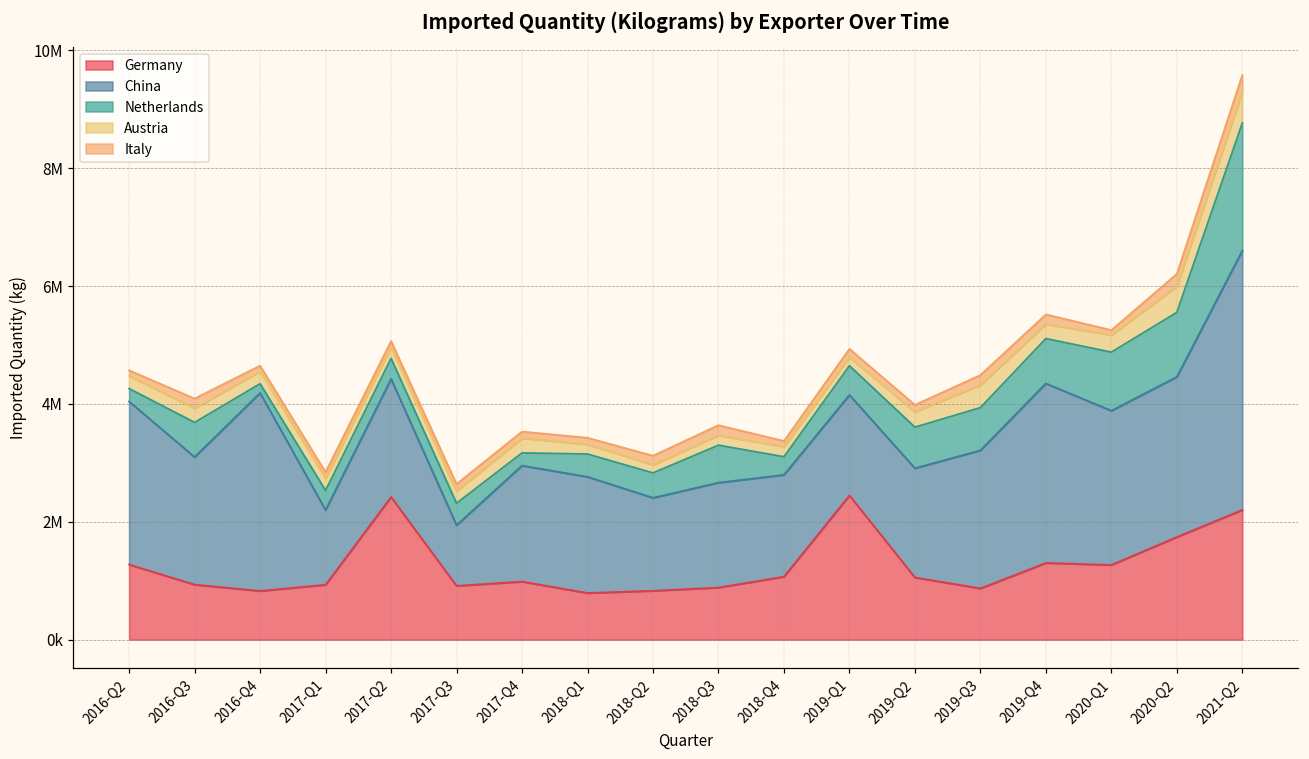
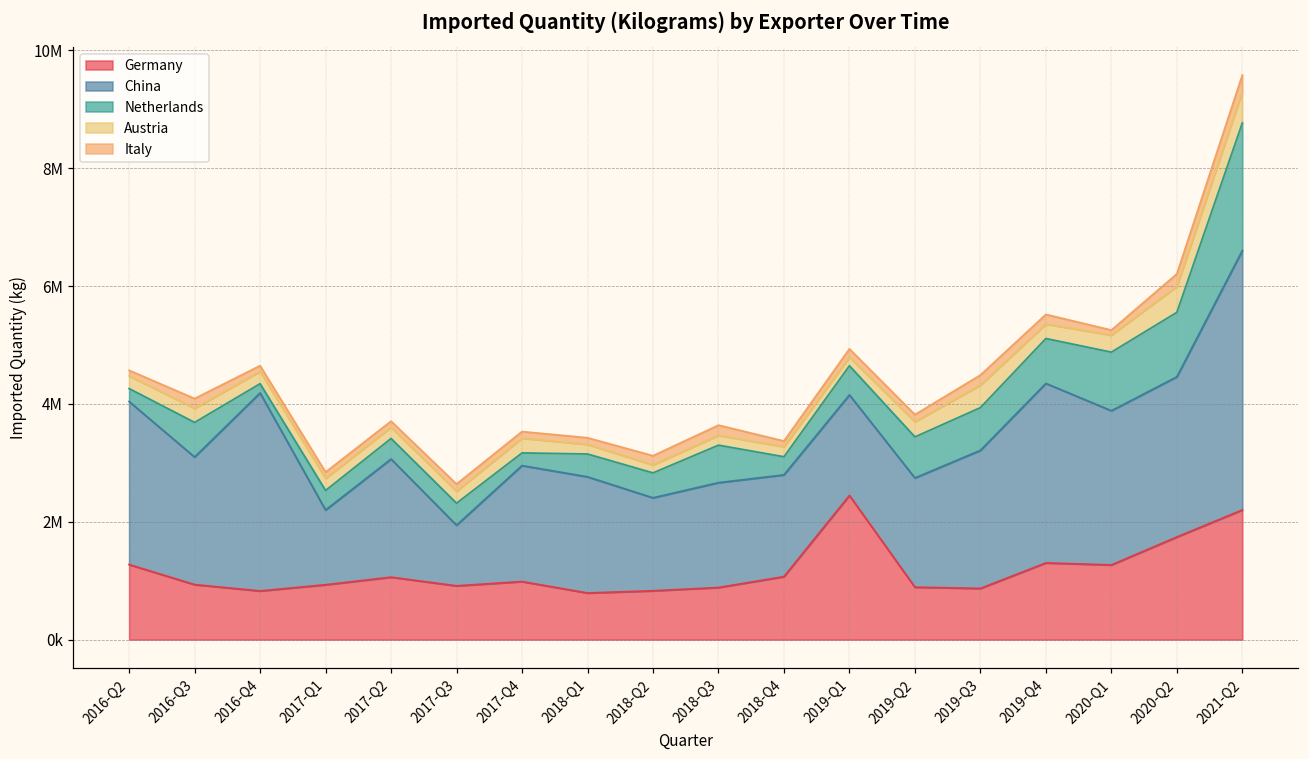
  {
    "Germany": {
      "2016-Q2": 1300000,
      "2016-Q3": 900000,
      "2016-Q4": 800000,
      "2017-Q1": 900000,
-     "2017-Q2": 2400000,
+     "2017-Q2": 1100000,
      "2017-Q3": 900000,
      "2017-Q4": 1000000,
      "2018-Q1": 800000,
      "2018-Q2": 800000,
      "2018-Q3": 900000,
      "2018-Q4": 1100000,
      "2019-Q1": 2400000,
-     "2019-Q2": 1100000,
+     "2019-Q2": 900000,
      "2019-Q3": 900000,
      "2019-Q4": 1300000,
      "2020-Q1": 1300000,
      "2020-Q2": 1700000,
      "2021-Q2": 2200000
    }
  }
